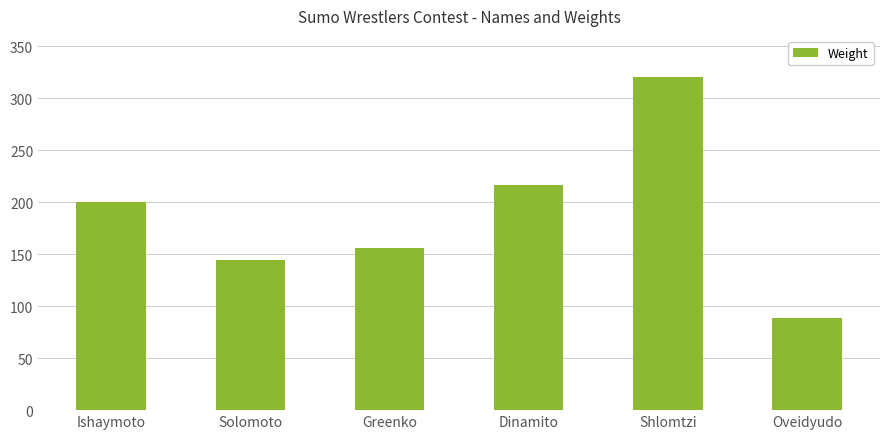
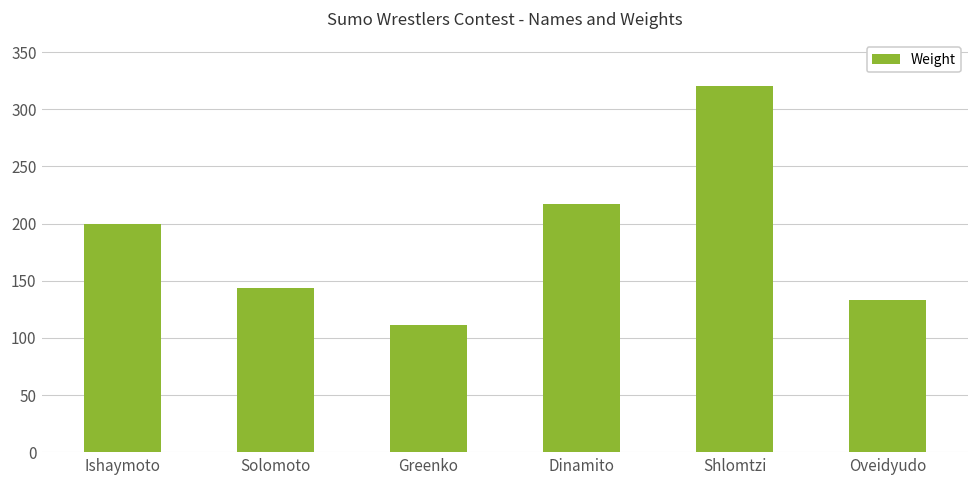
  {
    "Ishaymoto": 200,
    "Solomoto": 144,
-   "Greenko": 156,
+   "Greenko": 111,
    "Dinamito": 217,
    "Shlomtzi": 320,
-   "Oveidyudo": 89
+   "Oveidyudo": 133
  }
